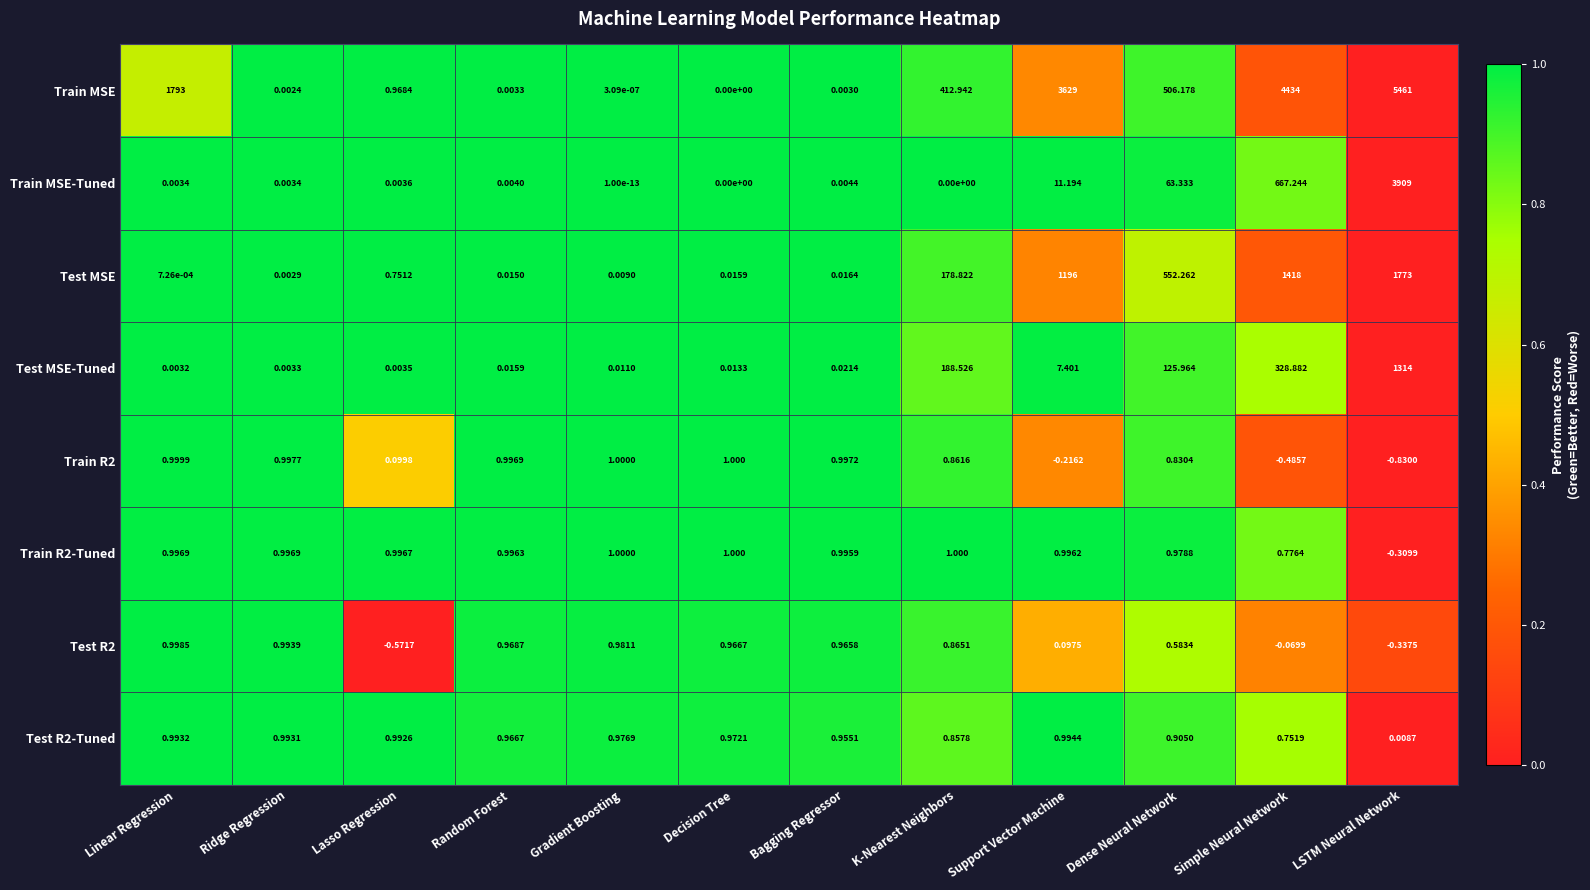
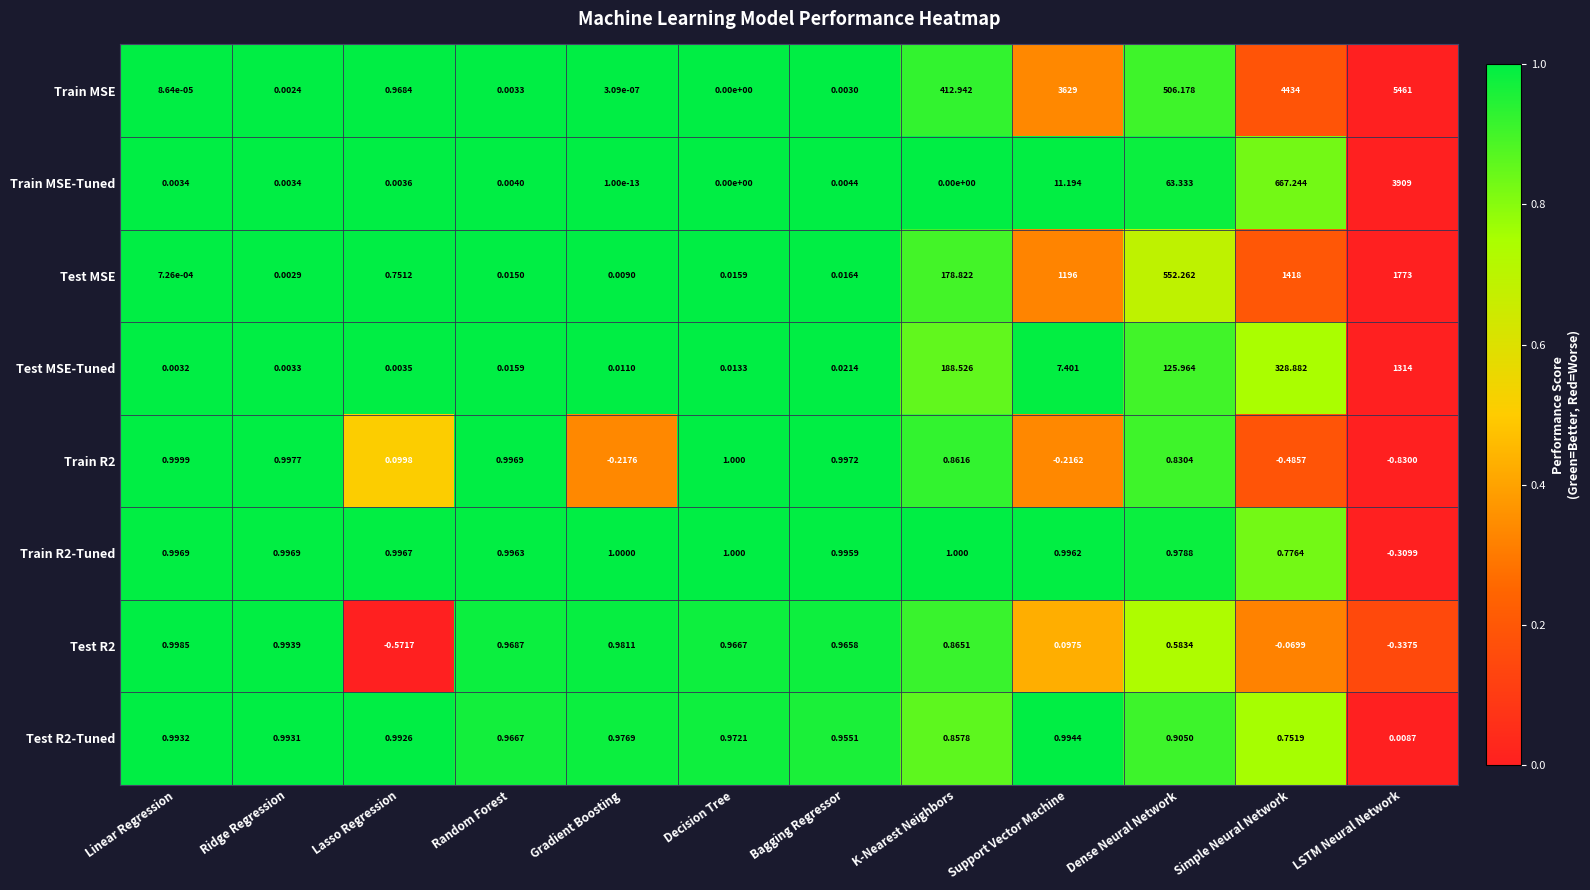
  {
    "Train MSE": {
-     "Linear Regression": "1793",
+     "Linear Regression": "8.64e-05",
      "Ridge Regression": "0.0024",
      "Lasso Regression": "0.9684",
      "Random Forest": "0.0033",
      "Gradient Boosting": "3.09e-07",
      "Decision Tree": "0.00e+00",
      "Bagging Regressor": "0.0030",
      "K-Nearest Neighbors": "412.942",
      "Support Vector Machine": "3629",
      "Dense Neural Network": "506.178",
      "Simple Neural Network": "4434",
      "LSTM Neural Network": "5461"
    },
    "Train MSE-Tuned": {
      "Linear Regression": "0.0034",
      "Ridge Regression": "0.0034",
      "Lasso Regression": "0.0036",
      "Random Forest": "0.0040",
      "Gradient Boosting": "1.00e-13",
      "Decision Tree": "0.00e+00",
      "Bagging Regressor": "0.0044",
      "K-Nearest Neighbors": "0.00e+00",
      "Support Vector Machine": "11.194",
      "Dense Neural Network": "63.333",
      "Simple Neural Network": "667.244",
      "LSTM Neural Network": "3909"
    },
    "Test MSE": {
      "Linear Regression": "7.26e-04",
      "Ridge Regression": "0.0029",
      "Lasso Regression": "0.7512",
      "Random Forest": "0.0150",
      "Gradient Boosting": "0.0090",
      "Decision Tree": "0.0159",
      "Bagging Regressor": "0.0164",
      "K-Nearest Neighbors": "178.822",
      "Support Vector Machine": "1196",
      "Dense Neural Network": "552.262",
      "Simple Neural Network": "1418",
      "LSTM Neural Network": "1773"
    },
    "Test MSE-Tuned": {
      "Linear Regression": "0.0032",
      "Ridge Regression": "0.0033",
      "Lasso Regression": "0.0035",
      "Random Forest": "0.0159",
      "Gradient Boosting": "0.0110",
      "Decision Tree": "0.0133",
      "Bagging Regressor": "0.0214",
      "K-Nearest Neighbors": "188.526",
      "Support Vector Machine": "7.401",
      "Dense Neural Network": "125.964",
      "Simple Neural Network": "328.882",
      "LSTM Neural Network": "1314"
    },
    "Train R2": {
      "Linear Regression": "0.9999",
      "Ridge Regression": "0.9977",
      "Lasso Regression": "0.0998",
      "Random Forest": "0.9969",
-     "Gradient Boosting": "1.0000",
+     "Gradient Boosting": "-0.2176",
      "Decision Tree": "1.000",
      "Bagging Regressor": "0.9972",
      "K-Nearest Neighbors": "0.8616",
      "Support Vector Machine": "-0.2162",
      "Dense Neural Network": "0.8304",
      "Simple Neural Network": "-0.4857",
      "LSTM Neural Network": "-0.8300"
    },
    "Train R2-Tuned": {
      "Linear Regression": "0.9969",
      "Ridge Regression": "0.9969",
      "Lasso Regression": "0.9967",
      "Random Forest": "0.9963",
      "Gradient Boosting": "1.0000",
      "Decision Tree": "1.000",
      "Bagging Regressor": "0.9959",
      "K-Nearest Neighbors": "1.000",
      "Support Vector Machine": "0.9962",
      "Dense Neural Network": "0.9788",
      "Simple Neural Network": "0.7764",
      "LSTM Neural Network": "-0.3099"
    },
    "Test R2": {
      "Linear Regression": "0.9985",
      "Ridge Regression": "0.9939",
      "Lasso Regression": "-0.5717",
      "Random Forest": "0.9687",
      "Gradient Boosting": "0.9811",
      "Decision Tree": "0.9667",
      "Bagging Regressor": "0.9658",
      "K-Nearest Neighbors": "0.8651",
      "Support Vector Machine": "0.0975",
      "Dense Neural Network": "0.5834",
      "Simple Neural Network": "-0.0699",
      "LSTM Neural Network": "-0.3375"
    },
    "Test R2-Tuned": {
      "Linear Regression": "0.9932",
      "Ridge Regression": "0.9931",
      "Lasso Regression": "0.9926",
      "Random Forest": "0.9667",
      "Gradient Boosting": "0.9769",
      "Decision Tree": "0.9721",
      "Bagging Regressor": "0.9551",
      "K-Nearest Neighbors": "0.8578",
      "Support Vector Machine": "0.9944",
      "Dense Neural Network": "0.9050",
      "Simple Neural Network": "0.7519",
      "LSTM Neural Network": "0.0087"
    }
  }
